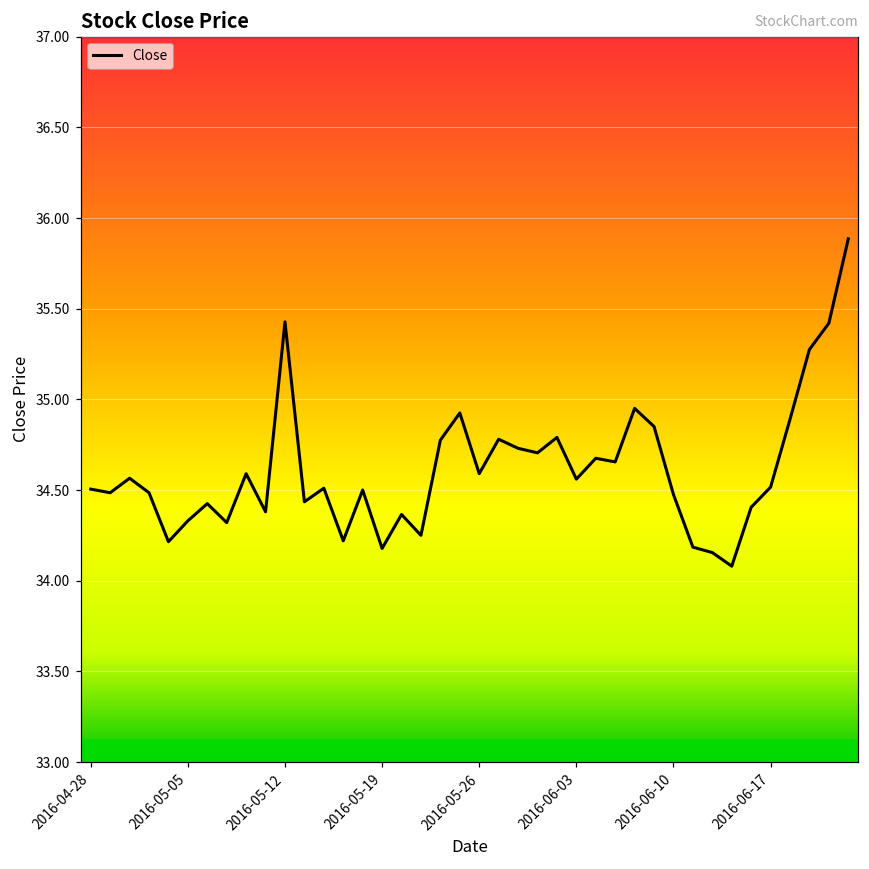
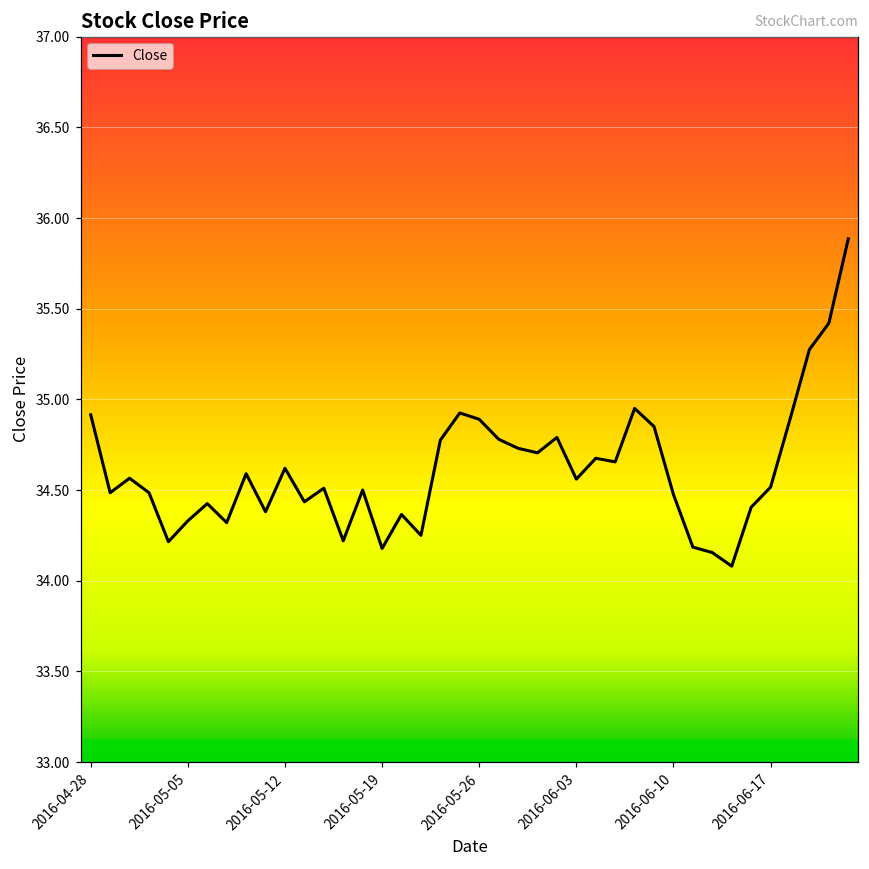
  {
-   "2016-04-28": 34.51,
+   "2016-04-28": 34.91,
    "2016-05-05": 34.33,
-   "2016-05-12": 35.43,
+   "2016-05-12": 34.62,
    "2016-05-19": 34.18,
-   "2016-05-26": 34.59,
+   "2016-05-26": 34.89,
    "2016-06-03": 34.56,
    "2016-06-10": 34.47,
    "2016-06-17": 34.52
  }
